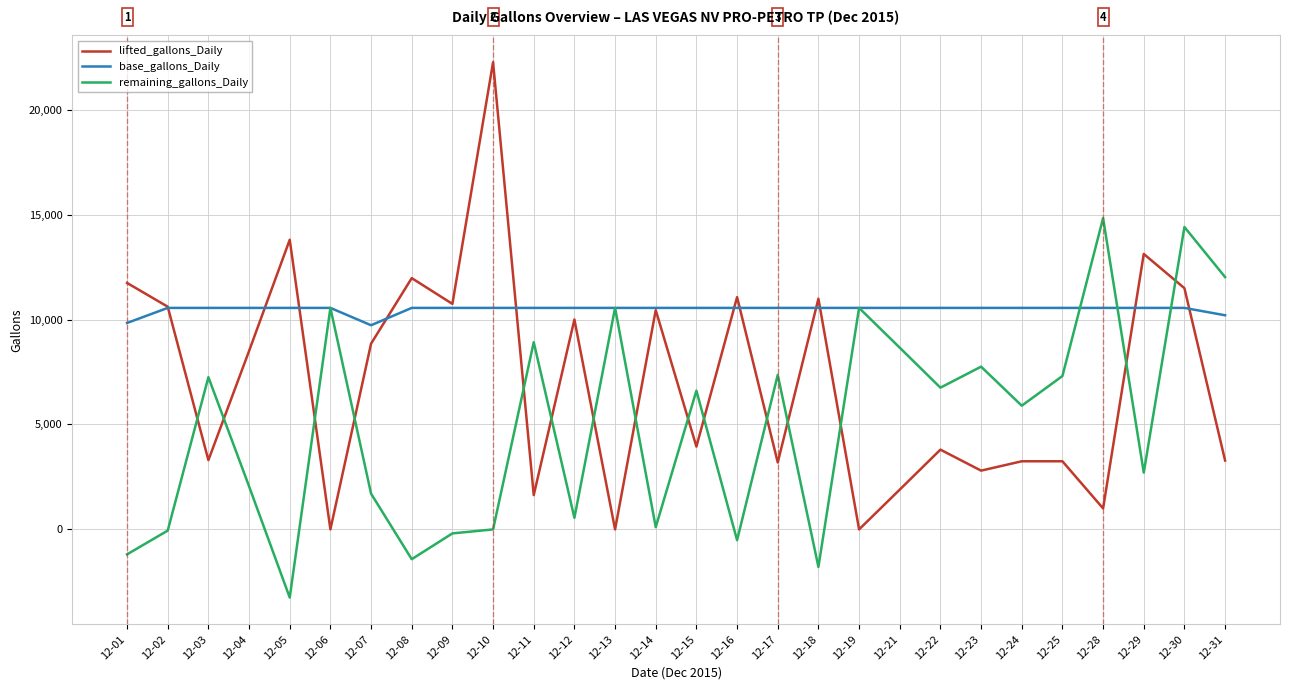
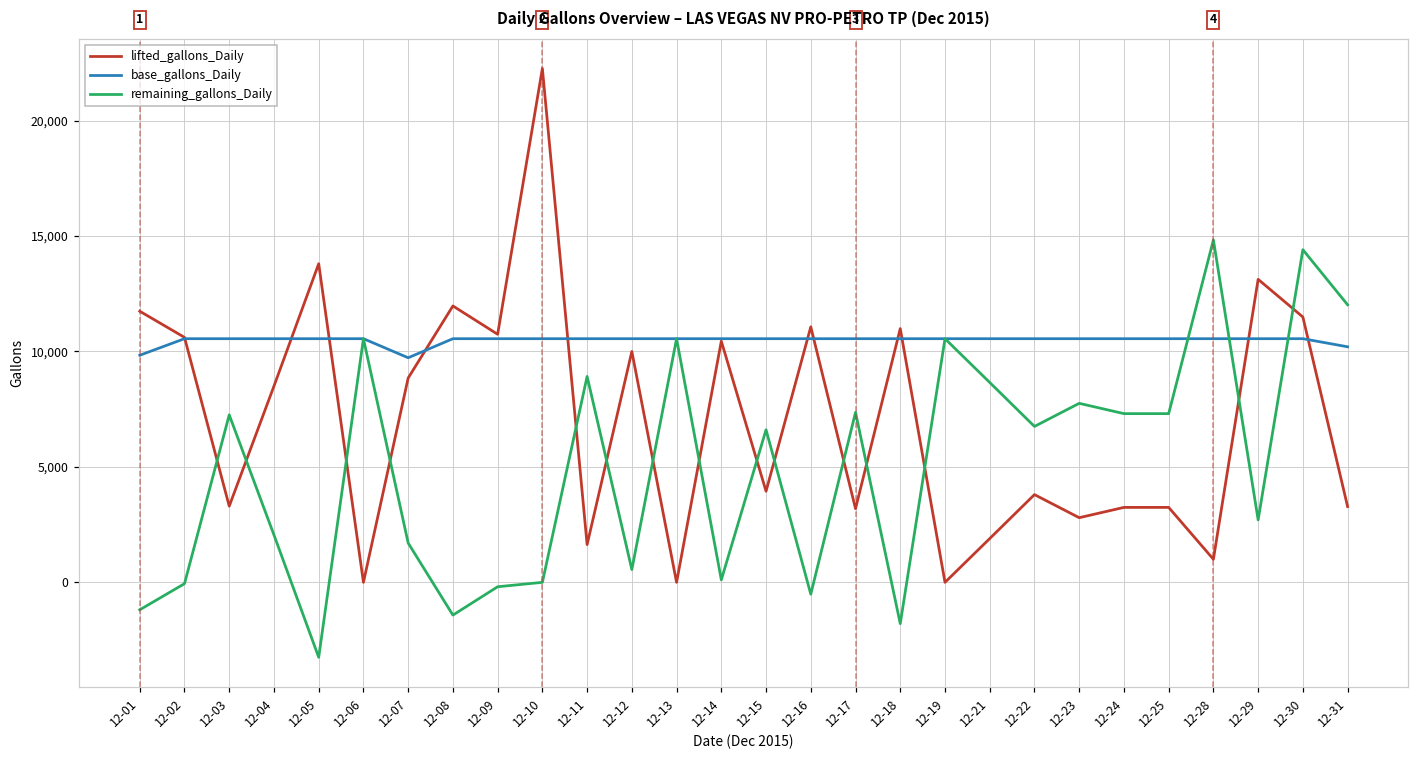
  {
    "lifted_gallons_Daily": {
      "12-01": "11,700",
      "12-03": "3,300",
      "12-04": "8,500",
      "12-05": "13,800",
      "12-06": "0",
      "12-07": "8,900",
      "12-08": "12,000",
      "12-09": "10,700",
      "12-10": "22,300",
      "12-11": "1,600",
      "12-12": "10,000",
      "12-13": "0",
      "12-15": "3,900",
      "12-16": "11,100",
      "12-17": "3,200",
      "12-18": "11,000",
      "12-19": "0",
      "12-21": "1,900",
      "12-22": "3,800",
      "12-23": "2,800",
      "12-24": "3,200",
      "12-25": "3,200",
      "12-28": "1,000",
      "12-29": "13,100",
      "12-30": "11,500",
      "12-31": "3,300"
    },
    "base_gallons_Daily": {
      "12-01": "9,800",
      "12-03": "10,600",
      "12-04": "10,600",
      "12-05": "10,600",
      "12-07": "9,700",
      "12-08": "10,600",
      "12-09": "10,600",
      "12-10": "10,600",
      "12-11": "10,600",
      "12-12": "10,600",
      "12-15": "10,600",
      "12-16": "10,600",
      "12-17": "10,600",
      "12-18": "10,600",
      "12-21": "10,600",
      "12-22": "10,600",
      "12-23": "10,600",
      "12-24": "10,600",
      "12-25": "10,600",
      "12-28": "10,600",
      "12-29": "10,600",
      "12-30": "10,600",
      "12-31": "10,200"
    },
    "remaining_gallons_Daily": {
      "12-01": "-1,200",
      "12-02": "-100",
      "12-03": "7,300",
      "12-04": "2,100",
      "12-05": "-3,200",
      "12-07": "1,700",
      "12-08": "-1,400",
      "12-09": "-200",
      "12-10": "0",
      "12-11": "8,900",
      "12-12": "600",
      "12-14": "100",
      "12-15": "6,600",
      "12-16": "-500",
      "12-17": "7,400",
      "12-18": "-1,800",
      "12-21": "8,700",
      "12-22": "6,800",
      "12-23": "7,800",
-     "12-24": "5,900",
+     "12-24": "7,300",
      "12-25": "7,300",
      "12-28": "14,800",
      "12-29": "2,700",
      "12-30": "14,400",
      "12-31": "12,000"
    }
  }
